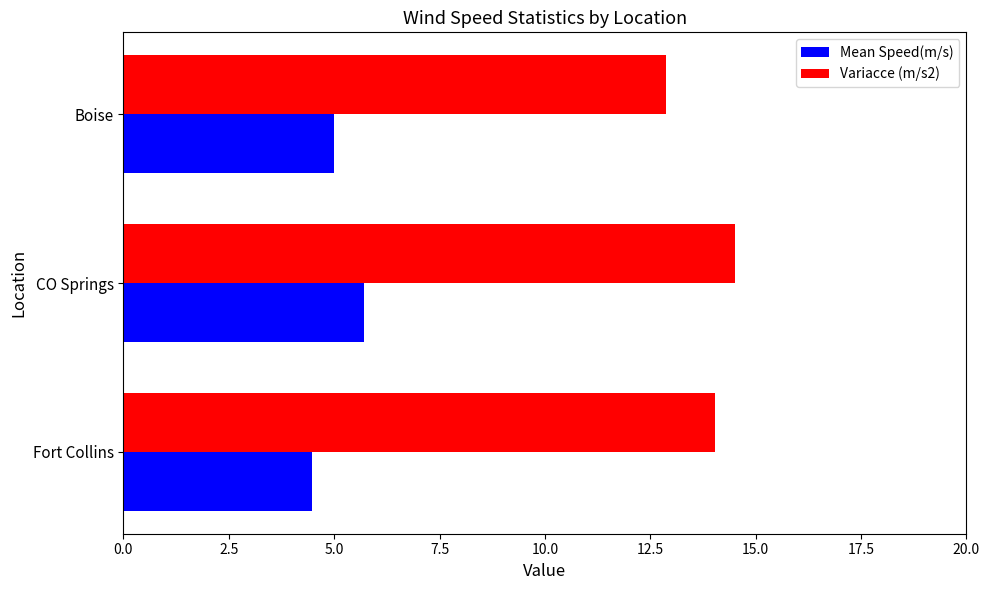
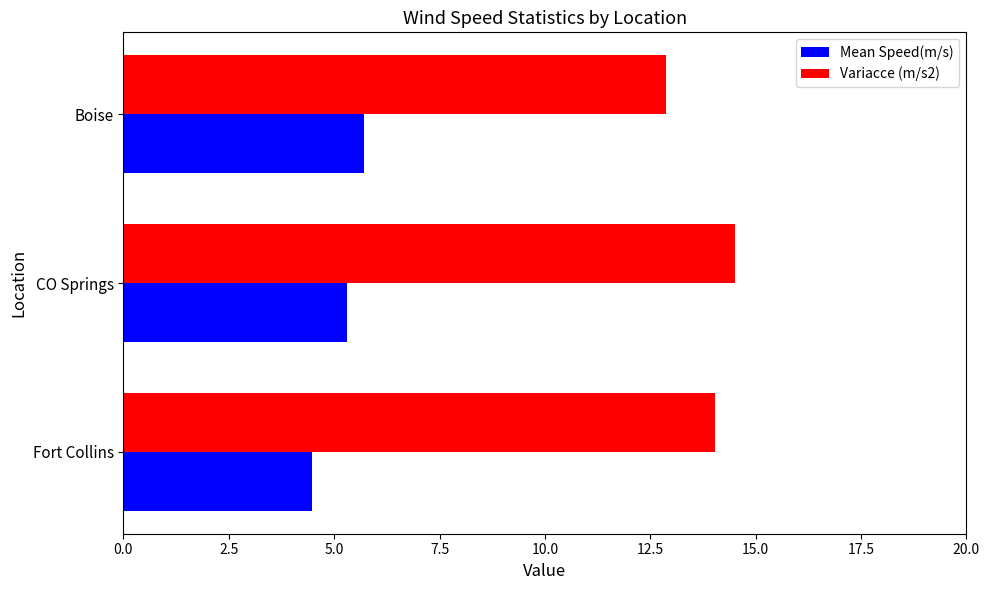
  {
    "Mean Speed(m/s)": {
-     "Boise": 5.0,
-     "CO Springs": 5.7,
+     "Boise": 5.7,
+     "CO Springs": 5.3,
      "Fort Collins": 4.5
    },
    "Variacce (m/s2)": {
      "Boise": 12.9,
      "CO Springs": 14.5,
      "Fort Collins": 14.0
    }
  }
